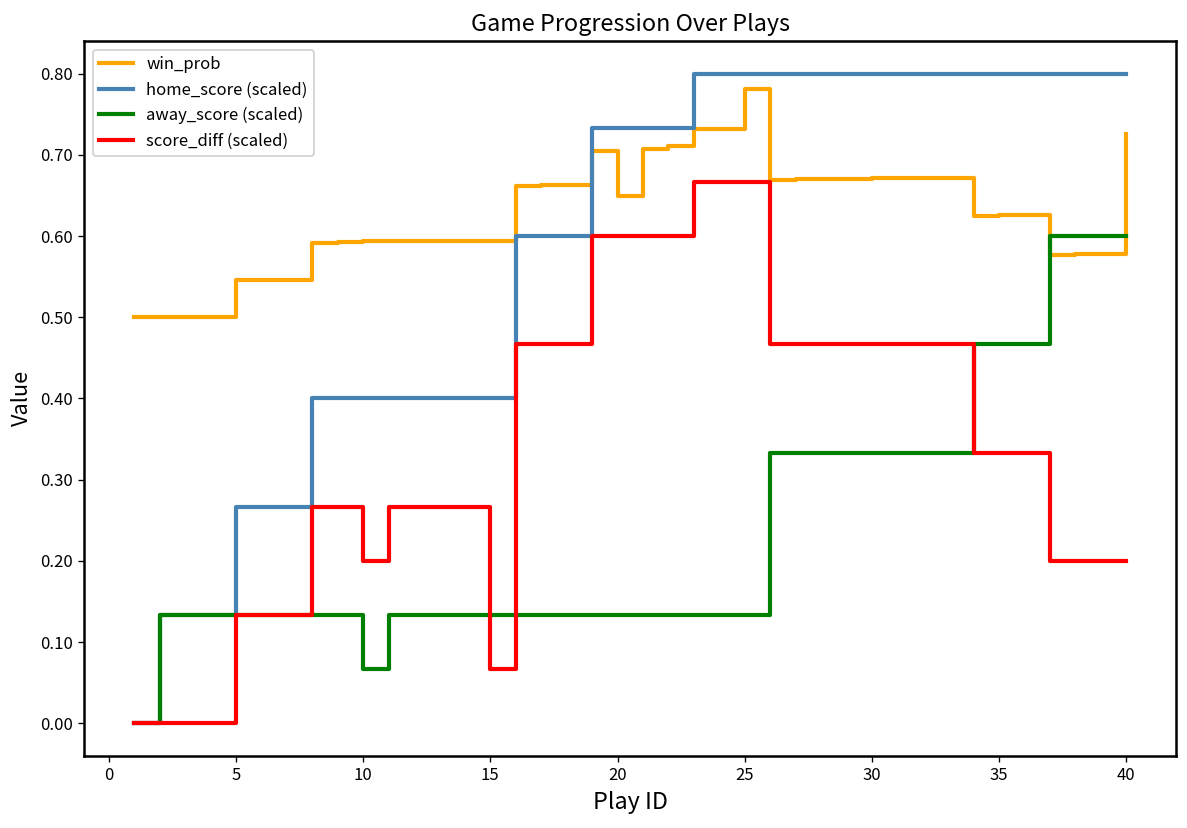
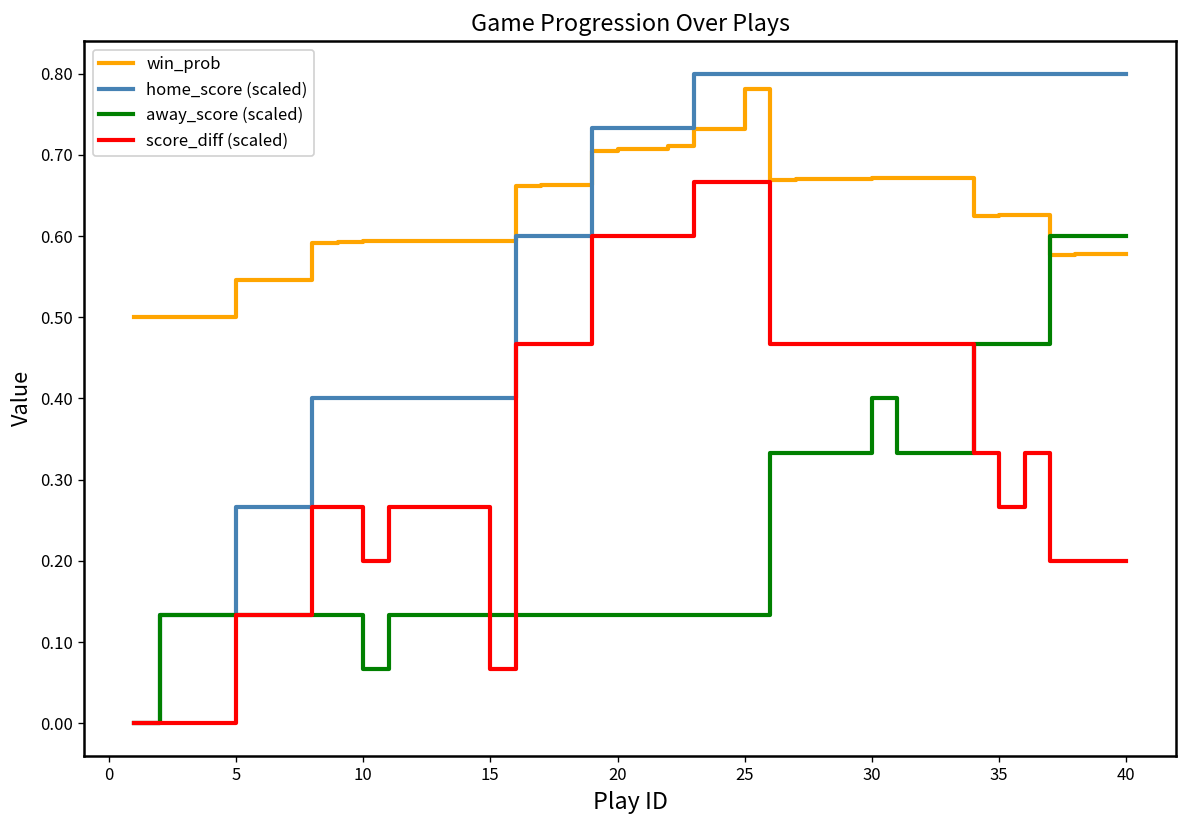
  {
    "win_prob": {
      "5": 0.55,
      "10": 0.59,
      "15": 0.59,
-     "20": 0.65,
+     "20": 0.71,
      "25": 0.78,
      "30": 0.67,
      "35": 0.63,
-     "40": 0.73
+     "40": 0.58
    },
    "home_score (scaled)": {
      "5": 0.27,
      "10": 0.40,
      "15": 0.40,
      "20": 0.73,
      "25": 0.80,
      "30": 0.80,
      "35": 0.80,
      "40": 0.80
    },
    "away_score (scaled)": {
      "10": 0.07,
      "15": 0.13,
      "20": 0.13,
      "25": 0.13,
-     "30": 0.33,
+     "30": 0.40,
      "35": 0.47,
      "40": 0.60
    },
    "score_diff (scaled)": {
      "10": 0.20,
      "15": 0.07,
      "20": 0.60,
      "25": 0.67,
      "30": 0.47,
-     "35": 0.33,
+     "35": 0.27,
      "40": 0.20
    }
  }
